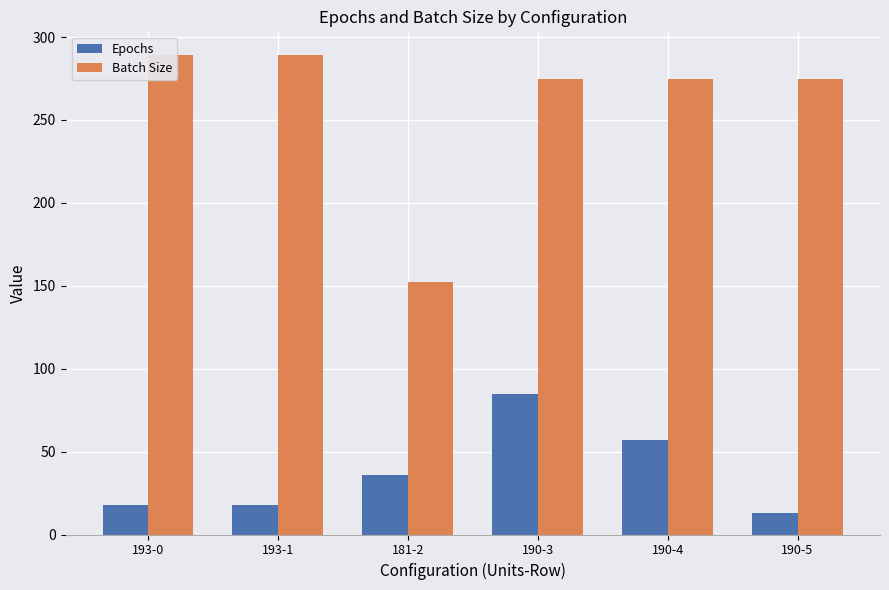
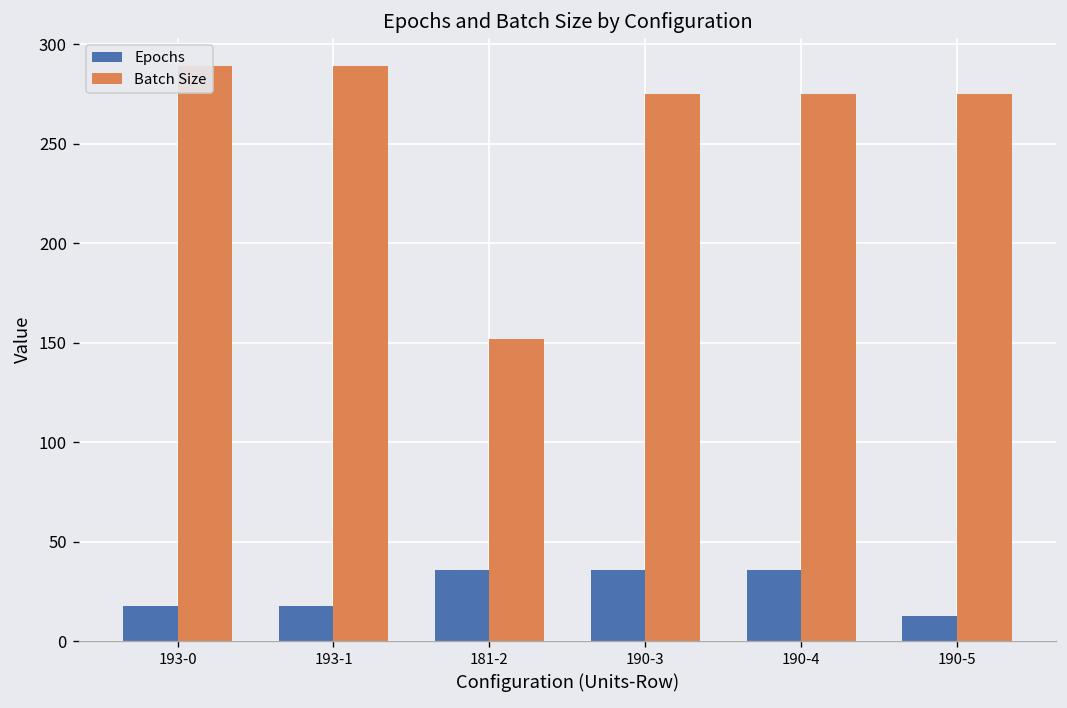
  {
    "Epochs": {
      "193-0": 18,
      "193-1": 18,
      "181-2": 36,
-     "190-3": 85,
-     "190-4": 57,
+     "190-3": 36,
+     "190-4": 36,
      "190-5": 13
    },
    "Batch Size": {
      "193-1": 289,
      "181-2": 152,
      "190-3": 275,
      "190-4": 275,
      "190-5": 275
    }
  }
